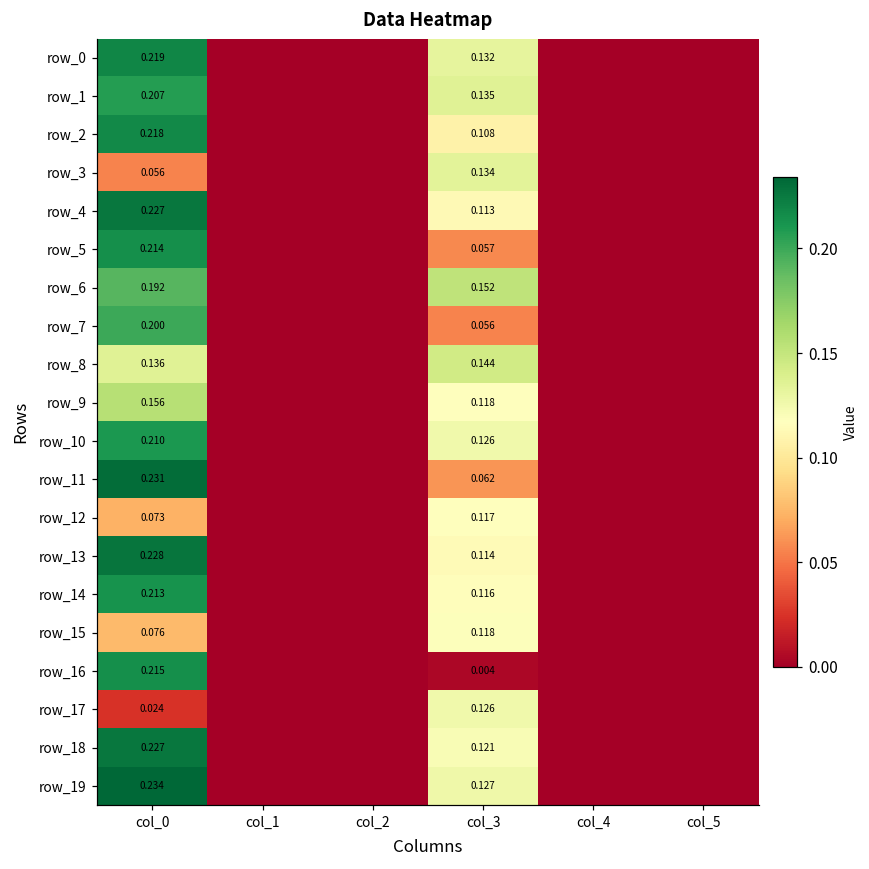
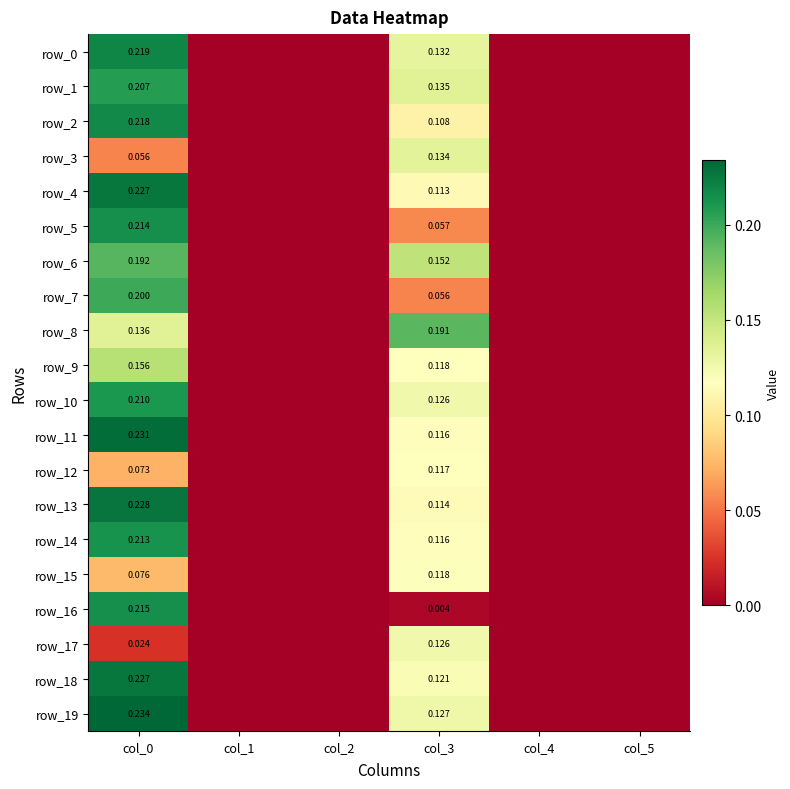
  {
    "row_0": {
      "col_0": 0.219,
      "col_3": 0.132
    },
    "row_1": {
      "col_0": 0.207,
      "col_3": 0.135
    },
    "row_2": {
      "col_0": 0.218,
      "col_3": 0.108
    },
    "row_3": {
      "col_0": 0.056,
      "col_3": 0.134
    },
    "row_4": {
      "col_0": 0.227,
      "col_3": 0.113
    },
    "row_5": {
      "col_0": 0.214,
      "col_3": 0.057
    },
    "row_6": {
      "col_0": 0.192,
      "col_3": 0.152
    },
    "row_7": {
      "col_0": 0.200,
      "col_3": 0.056
    },
    "row_8": {
      "col_0": 0.136,
-     "col_3": 0.144
+     "col_3": 0.191
    },
    "row_9": {
      "col_0": 0.156,
      "col_3": 0.118
    },
    "row_10": {
      "col_0": 0.210,
      "col_3": 0.126
    },
    "row_11": {
      "col_0": 0.231,
-     "col_3": 0.062
+     "col_3": 0.116
    },
    "row_12": {
      "col_0": 0.073,
      "col_3": 0.117
    },
    "row_13": {
      "col_0": 0.228,
      "col_3": 0.114
    },
    "row_14": {
      "col_0": 0.213,
      "col_3": 0.116
    },
    "row_15": {
      "col_0": 0.076,
      "col_3": 0.118
    },
    "row_16": {
      "col_0": 0.215,
      "col_3": 0.004
    },
    "row_17": {
      "col_0": 0.024,
      "col_3": 0.126
    },
    "row_18": {
      "col_0": 0.227,
      "col_3": 0.121
    },
    "row_19": {
      "col_0": 0.234,
      "col_3": 0.127
    }
  }
